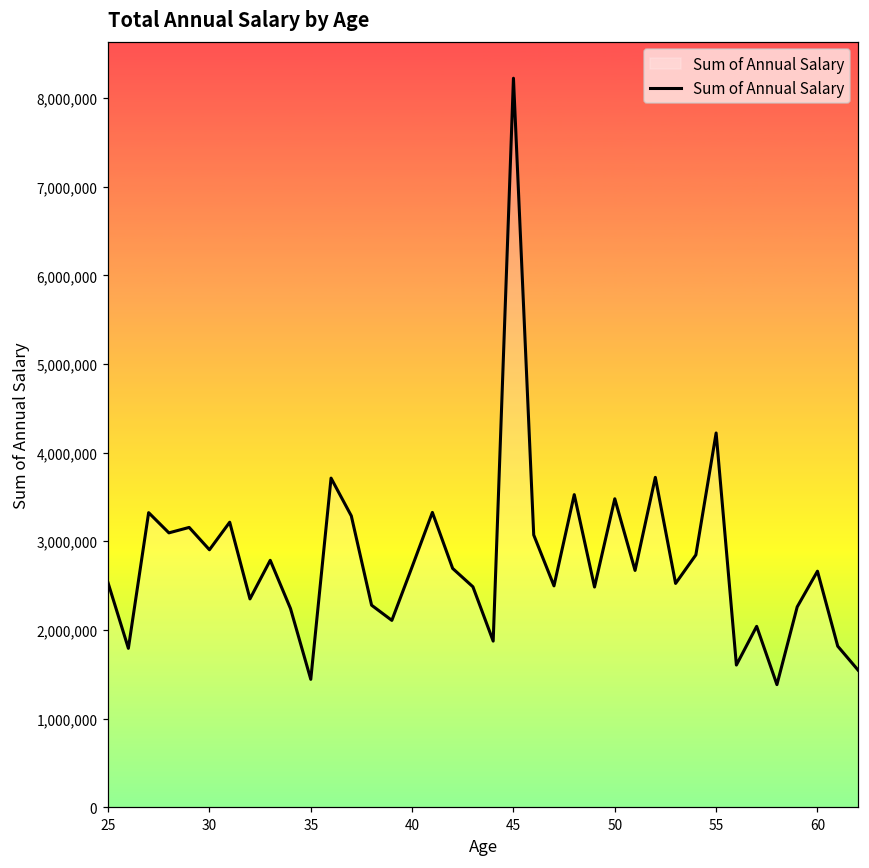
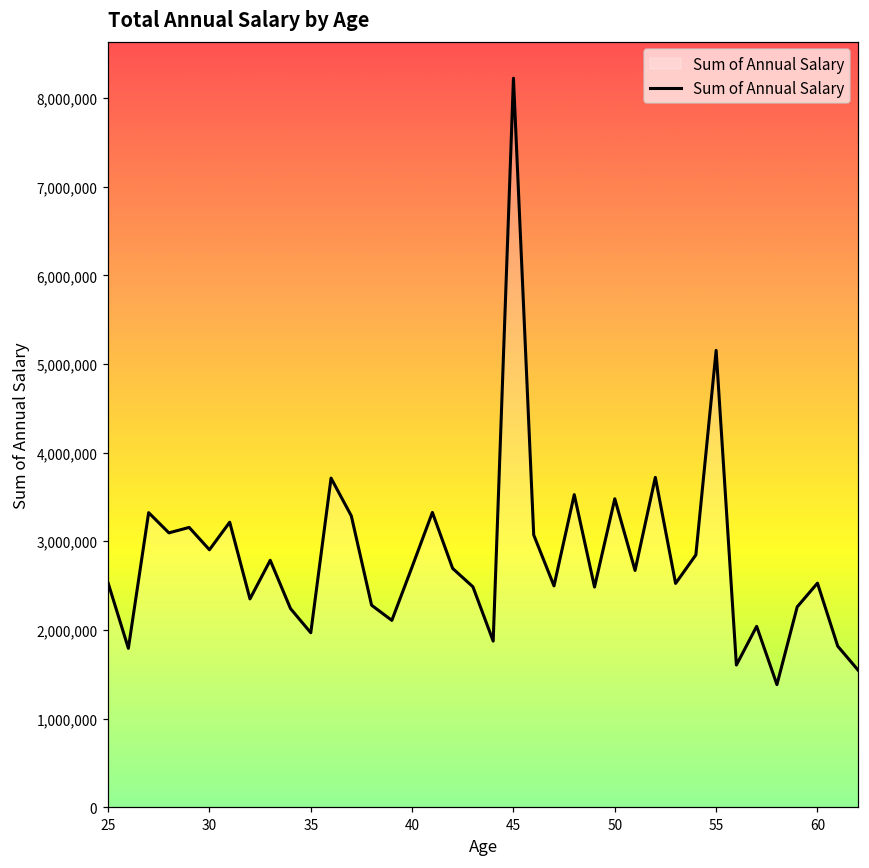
  {
    "25": "2,500,000",
    "30": "2,900,000",
-   "35": "1,400,000",
+   "35": "2,000,000",
    "40": "2,700,000",
    "45": "8,200,000",
    "50": "3,500,000",
-   "55": "4,200,000",
-   "60": "2,700,000"
+   "55": "5,200,000",
+   "60": "2,500,000"
  }
